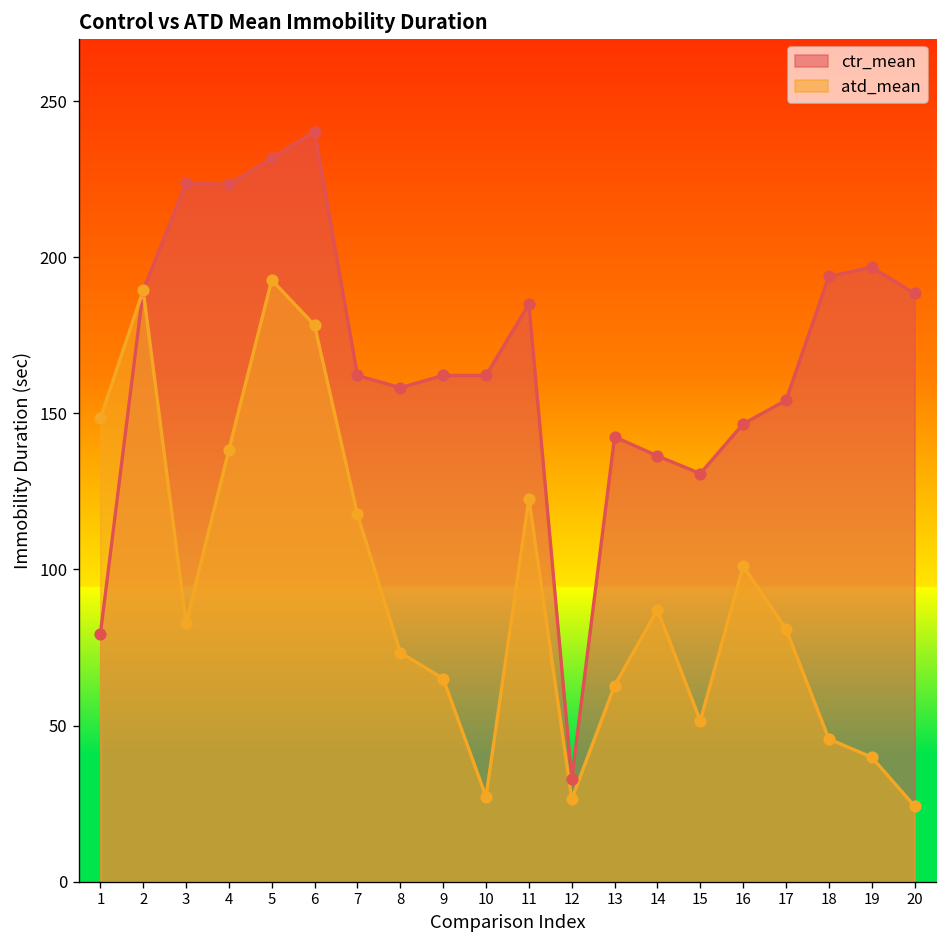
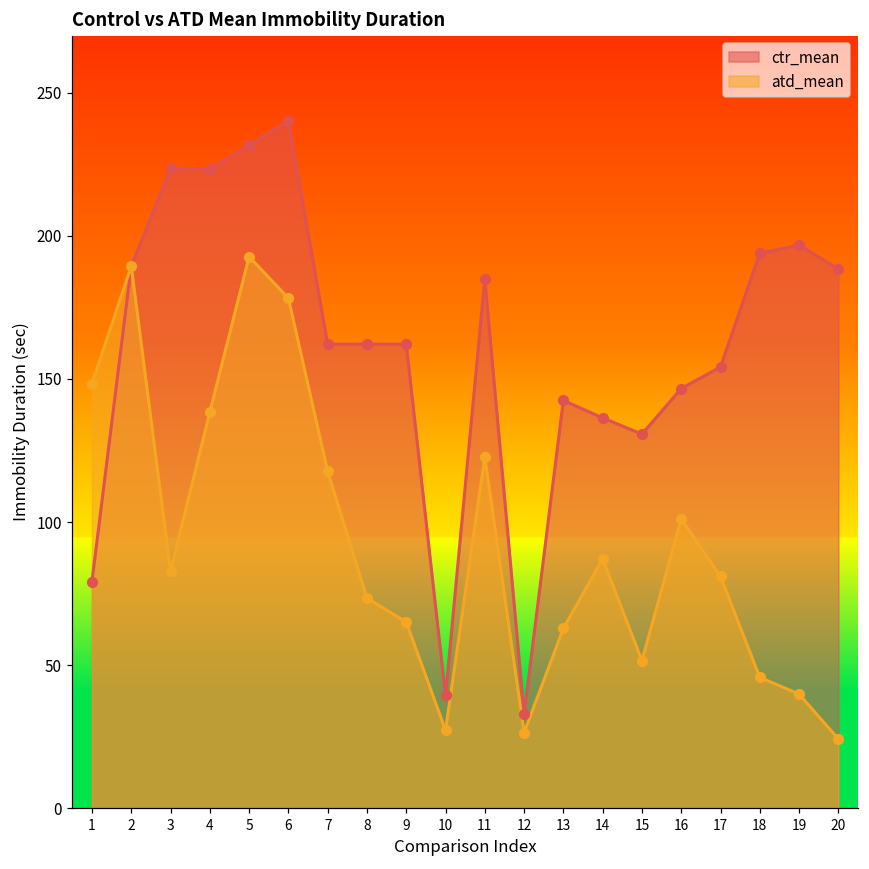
  {
    "ctr_mean": {
      "1": 79,
      "3": 224,
      "4": 223,
      "5": 232,
      "6": 240,
      "7": 162,
-     "8": 158,
+     "8": 162,
      "9": 162,
-     "10": 162,
+     "10": 39,
      "11": 185,
      "12": 33,
      "13": 143,
      "14": 136,
      "15": 131,
      "16": 147,
      "17": 154,
      "18": 194,
      "19": 197,
      "20": 188
    },
    "atd_mean": {
      "1": 148,
      "3": 83,
      "4": 138,
      "5": 193,
      "6": 178,
      "7": 118,
      "8": 73,
      "9": 65,
      "10": 27,
      "11": 123,
      "12": 26,
      "13": 63,
      "14": 87,
      "15": 52,
      "16": 101,
      "17": 81,
      "18": 46,
      "19": 40,
      "20": 24
    }
  }
